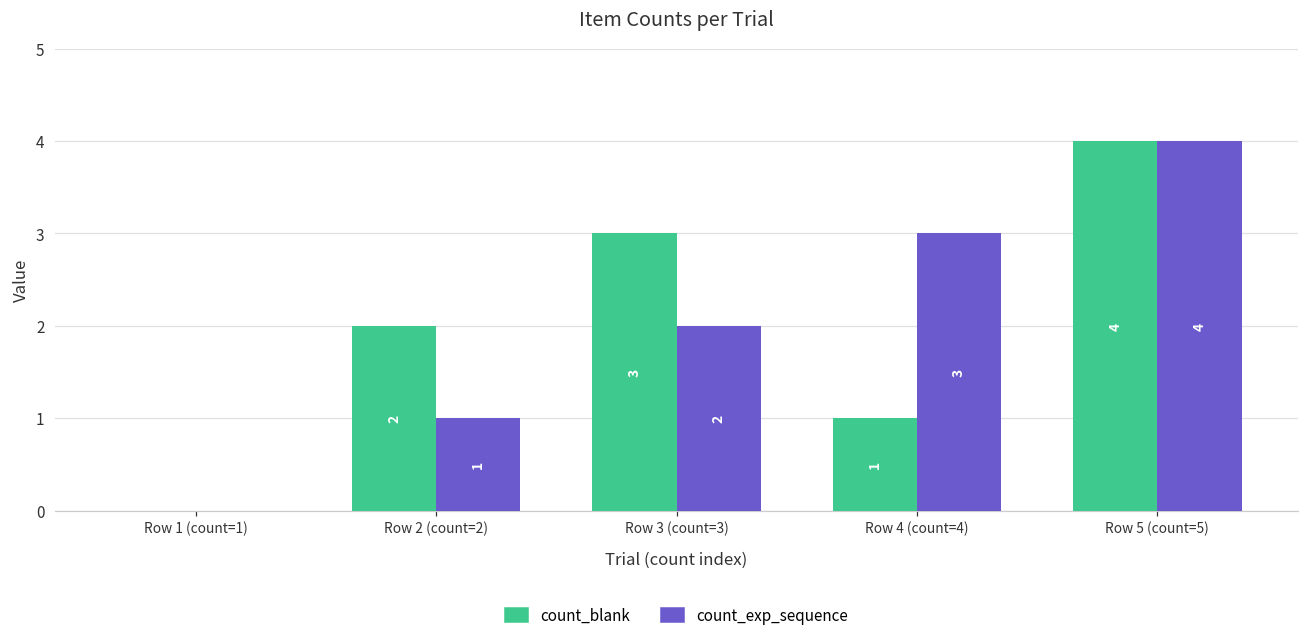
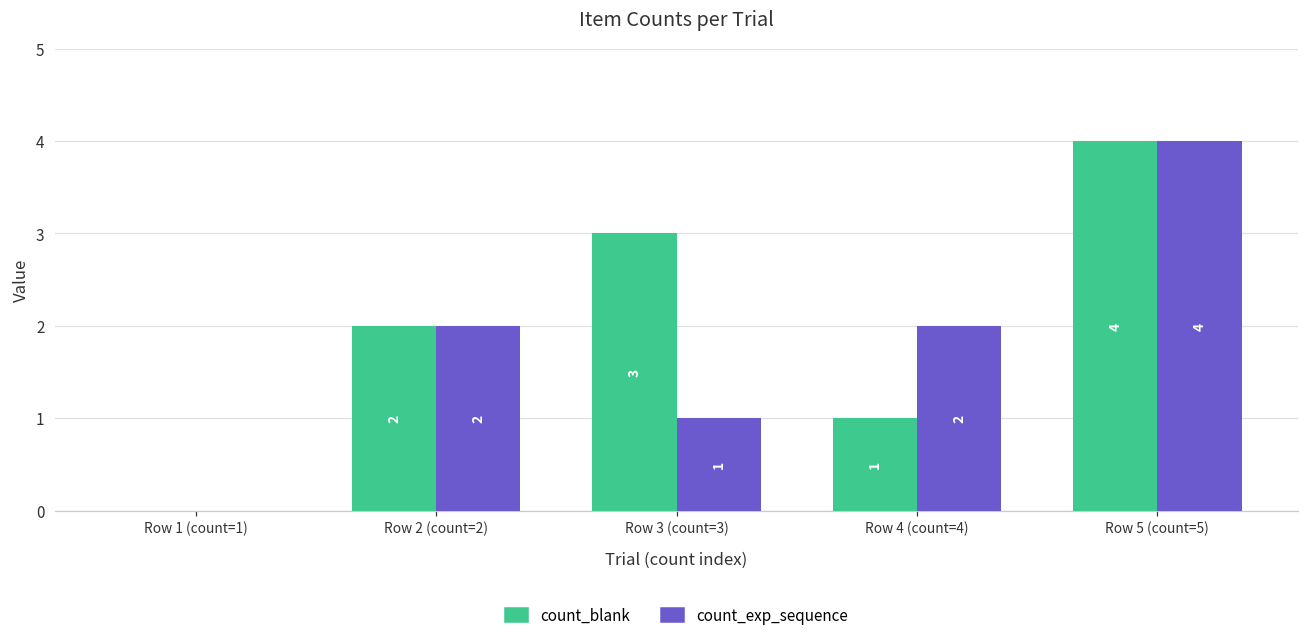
  {
    "count_blank": {
      "Row 2 (count=2)": 2,
      "Row 3 (count=3)": 3,
      "Row 4 (count=4)": 1,
      "Row 5 (count=5)": 4
    },
    "count_exp_sequence": {
-     "Row 2 (count=2)": 1,
-     "Row 3 (count=3)": 2,
-     "Row 4 (count=4)": 3,
+     "Row 2 (count=2)": 2,
+     "Row 3 (count=3)": 1,
+     "Row 4 (count=4)": 2,
      "Row 5 (count=5)": 4
    }
  }
